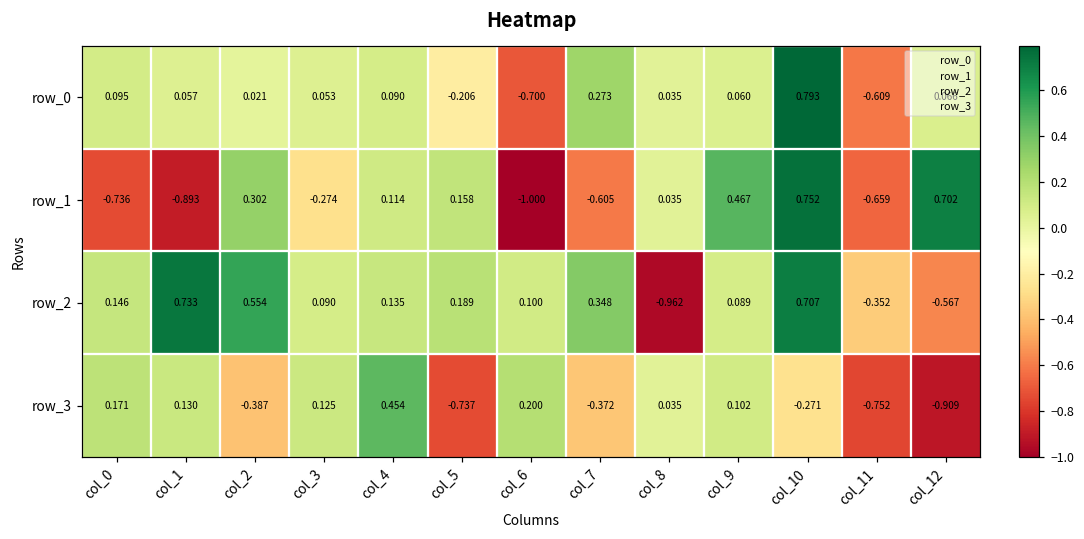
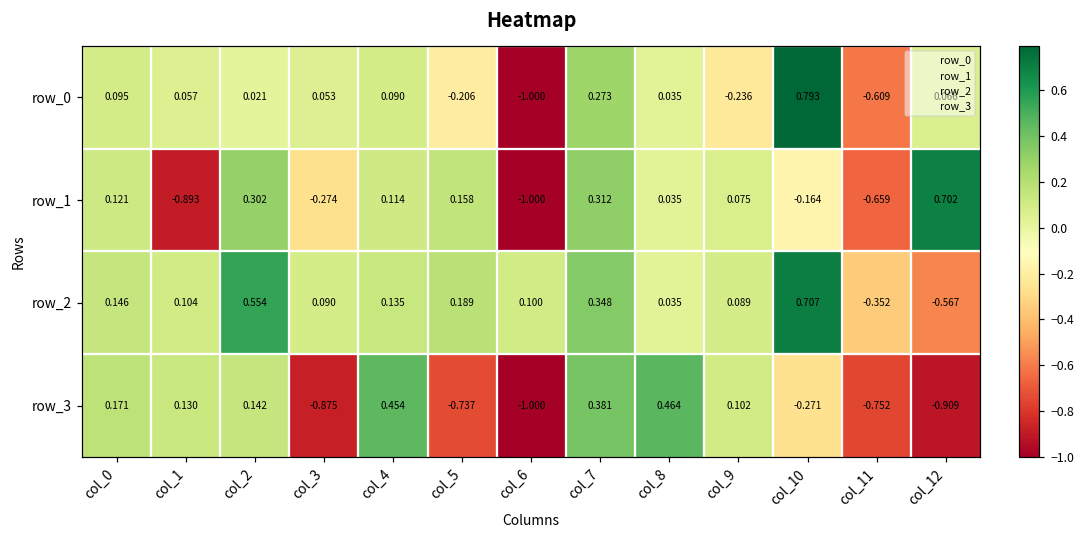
  {
    "row_0": {
      "col_0": 0.095,
      "col_1": 0.057,
      "col_2": 0.021,
      "col_3": 0.053,
      "col_4": 0.090,
      "col_5": -0.206,
-     "col_6": -0.700,
+     "col_6": -1.000,
      "col_7": 0.273,
      "col_8": 0.035,
-     "col_9": 0.060,
+     "col_9": -0.236,
      "col_10": 0.793,
      "col_11": -0.609
    },
    "row_1": {
-     "col_0": -0.736,
+     "col_0": 0.121,
      "col_1": -0.893,
      "col_2": 0.302,
      "col_3": -0.274,
      "col_4": 0.114,
      "col_5": 0.158,
      "col_6": -1.000,
-     "col_7": -0.605,
+     "col_7": 0.312,
      "col_8": 0.035,
-     "col_9": 0.467,
-     "col_10": 0.752,
+     "col_9": 0.075,
+     "col_10": -0.164,
      "col_11": -0.659,
      "col_12": 0.702
    },
    "row_2": {
      "col_0": 0.146,
-     "col_1": 0.733,
+     "col_1": 0.104,
      "col_2": 0.554,
      "col_3": 0.090,
      "col_4": 0.135,
      "col_5": 0.189,
      "col_6": 0.100,
      "col_7": 0.348,
-     "col_8": -0.962,
+     "col_8": 0.035,
      "col_9": 0.089,
      "col_10": 0.707,
      "col_11": -0.352,
      "col_12": -0.567
    },
    "row_3": {
      "col_0": 0.171,
      "col_1": 0.130,
-     "col_2": -0.387,
-     "col_3": 0.125,
+     "col_2": 0.142,
+     "col_3": -0.875,
      "col_4": 0.454,
      "col_5": -0.737,
-     "col_6": 0.200,
-     "col_7": -0.372,
-     "col_8": 0.035,
+     "col_6": -1.000,
+     "col_7": 0.381,
+     "col_8": 0.464,
      "col_9": 0.102,
      "col_10": -0.271,
      "col_11": -0.752,
      "col_12": -0.909
    }
  }
